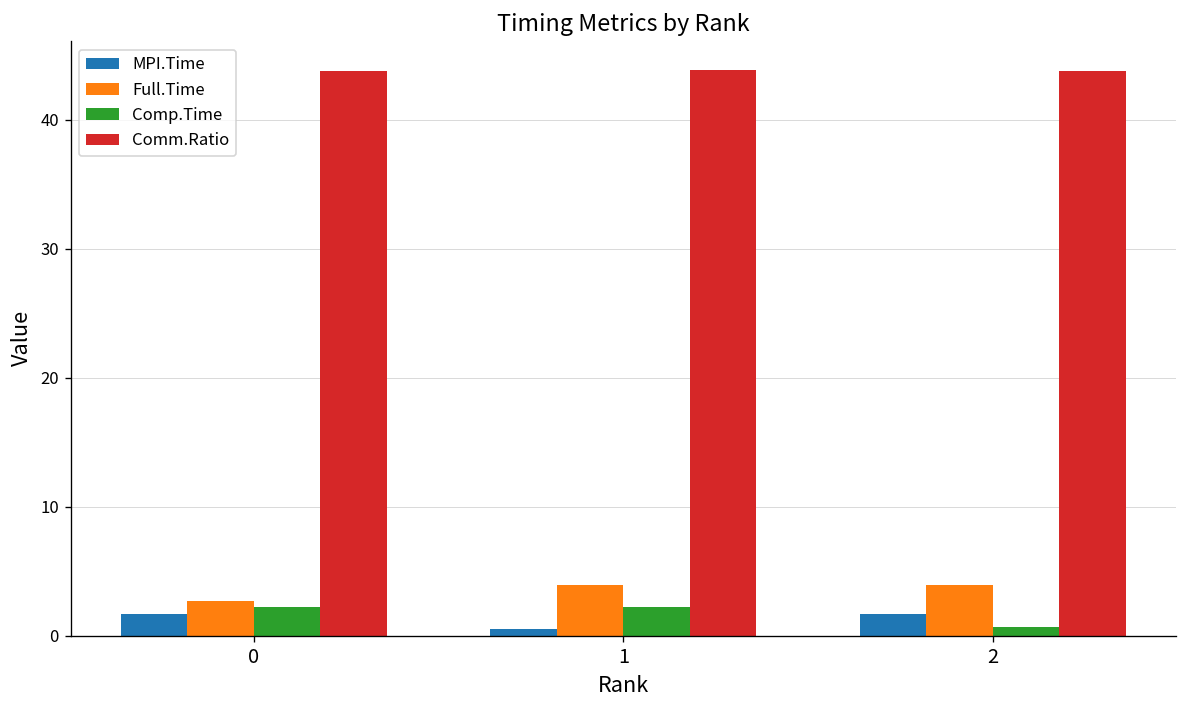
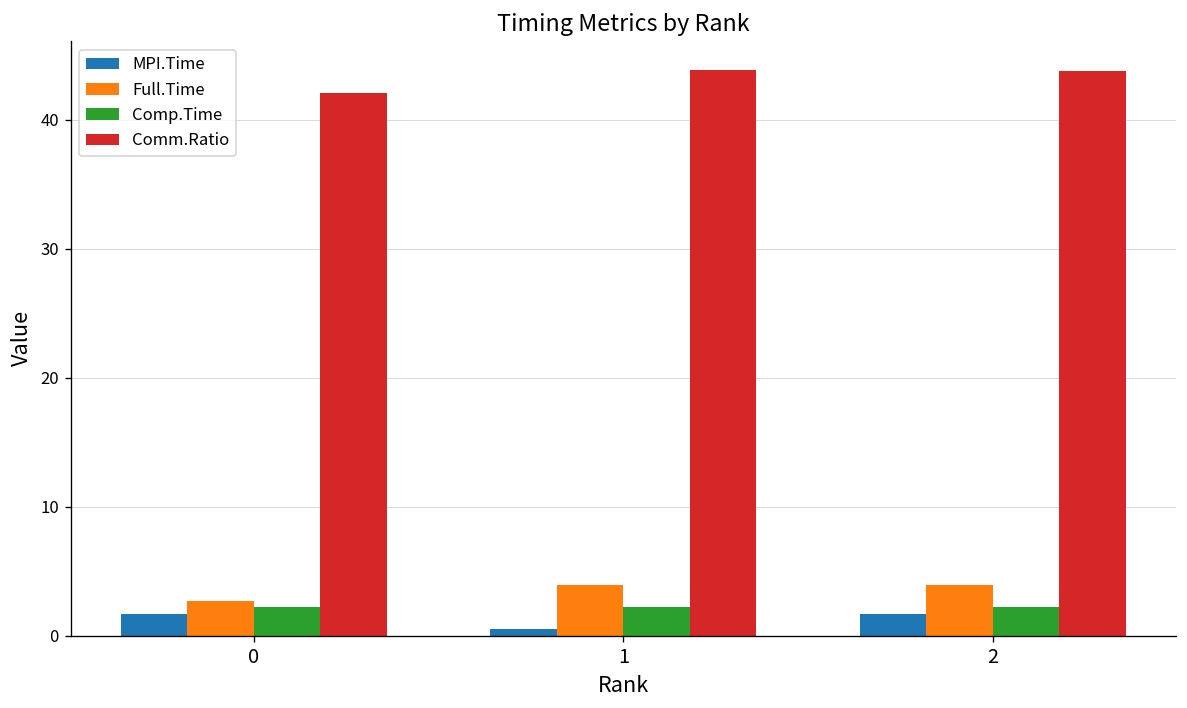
  {
    "MPI.Time": {
      "0": 1.7,
      "1": 0.5,
      "2": 1.7
    },
    "Full.Time": {
      "0": 2.7,
      "1": 3.9,
      "2": 3.9
    },
    "Comp.Time": {
      "0": 2.2,
      "1": 2.2,
-     "2": 0.7
+     "2": 2.2
    },
    "Comm.Ratio": {
-     "0": 43.8,
+     "0": 42.0,
      "1": 43.9,
      "2": 43.7
    }
  }
